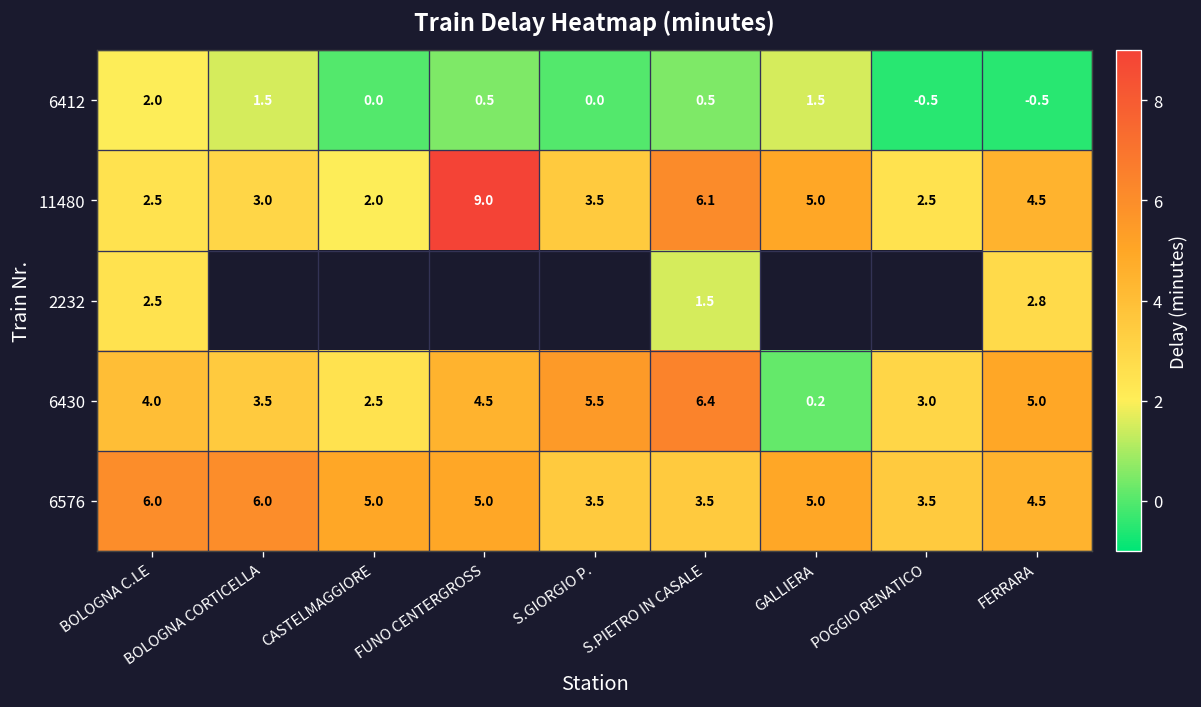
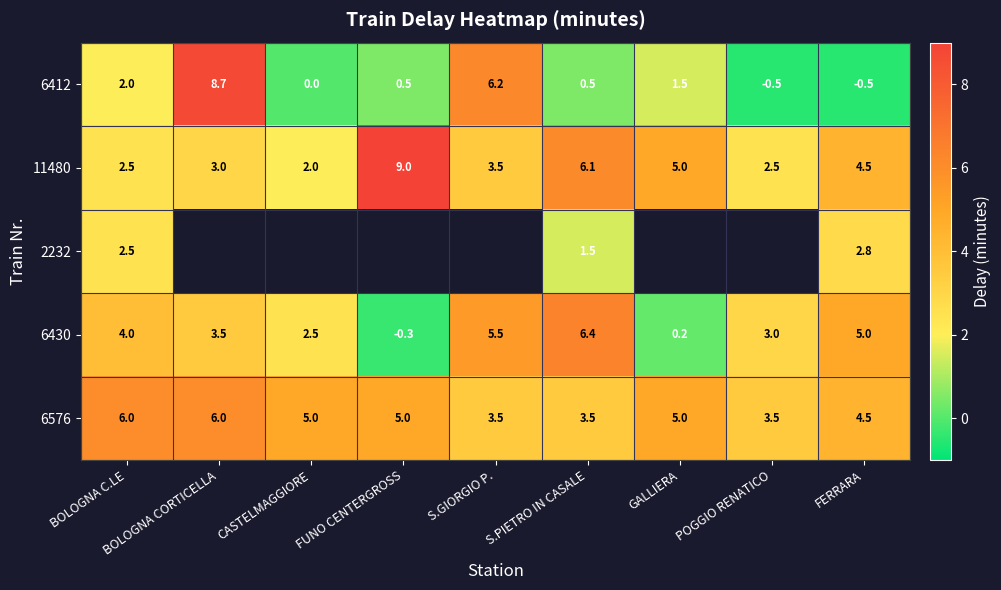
  {
    "6412": {
      "BOLOGNA C.LE": 2.0,
-     "BOLOGNA CORTICELLA": 1.5,
+     "BOLOGNA CORTICELLA": 8.7,
      "CASTELMAGGIORE": 0.0,
      "FUNO CENTERGROSS": 0.5,
-     "S.GIORGIO P.": 0.0,
+     "S.GIORGIO P.": 6.2,
      "S.PIETRO IN CASALE": 0.5,
      "GALLIERA": 1.5,
      "POGGIO RENATICO": -0.5,
      "FERRARA": -0.5
    },
    "11480": {
      "BOLOGNA C.LE": 2.5,
      "BOLOGNA CORTICELLA": 3.0,
      "CASTELMAGGIORE": 2.0,
      "FUNO CENTERGROSS": 9.0,
      "S.GIORGIO P.": 3.5,
      "S.PIETRO IN CASALE": 6.1,
      "GALLIERA": 5.0,
      "POGGIO RENATICO": 2.5,
      "FERRARA": 4.5
    },
    "2232": {
      "BOLOGNA C.LE": 2.5,
      "S.PIETRO IN CASALE": 1.5,
      "FERRARA": 2.8
    },
    "6430": {
      "BOLOGNA C.LE": 4.0,
      "BOLOGNA CORTICELLA": 3.5,
      "CASTELMAGGIORE": 2.5,
-     "FUNO CENTERGROSS": 4.5,
+     "FUNO CENTERGROSS": -0.3,
      "S.GIORGIO P.": 5.5,
      "S.PIETRO IN CASALE": 6.4,
      "GALLIERA": 0.2,
      "POGGIO RENATICO": 3.0,
      "FERRARA": 5.0
    },
    "6576": {
      "BOLOGNA C.LE": 6.0,
      "BOLOGNA CORTICELLA": 6.0,
      "CASTELMAGGIORE": 5.0,
      "FUNO CENTERGROSS": 5.0,
      "S.GIORGIO P.": 3.5,
      "S.PIETRO IN CASALE": 3.5,
      "GALLIERA": 5.0,
      "POGGIO RENATICO": 3.5,
      "FERRARA": 4.5
    }
  }
